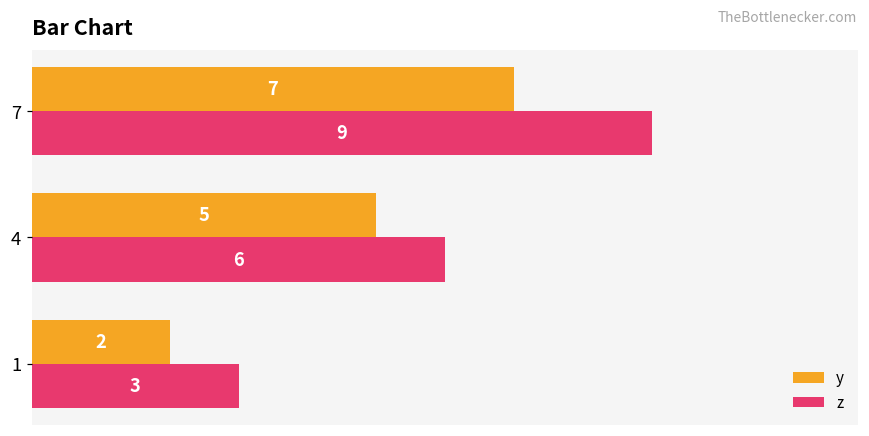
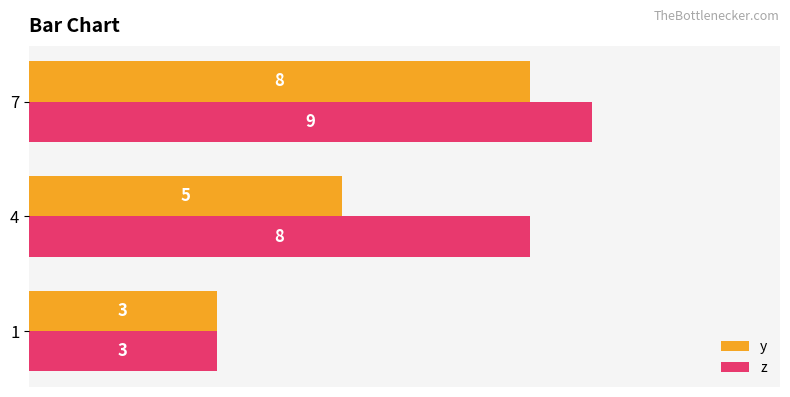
  {
    "y": {
-     "7": 7,
+     "7": 8,
      "4": 5,
-     "1": 2
+     "1": 3
    },
    "z": {
      "7": 9,
-     "4": 6,
+     "4": 8,
      "1": 3
    }
  }
